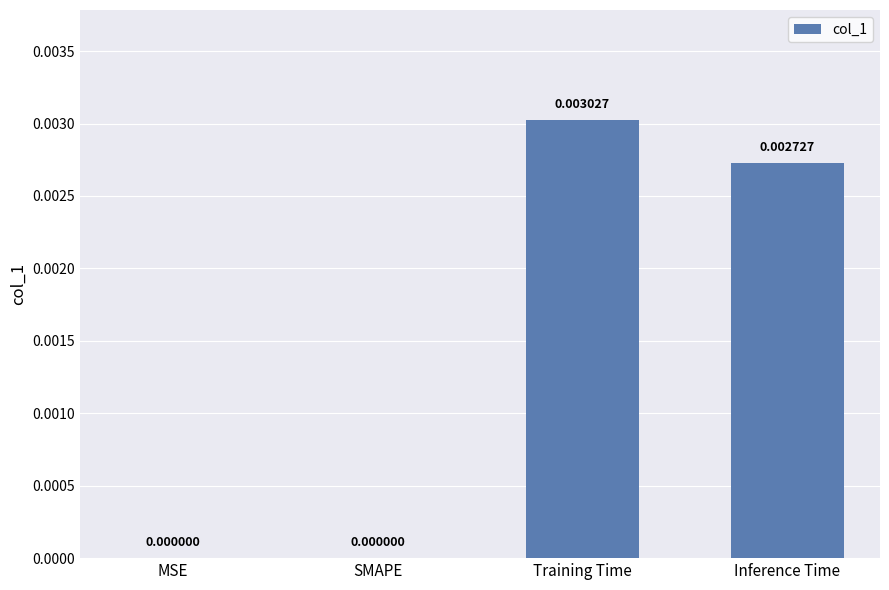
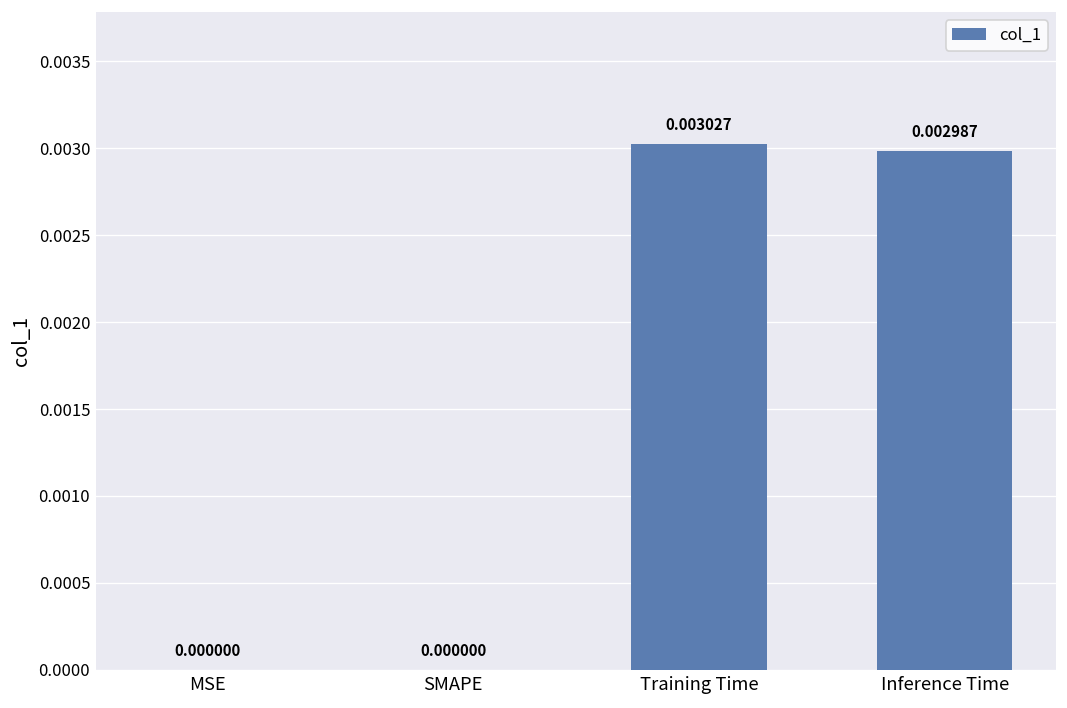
  {
    "MSE": 0.000000,
    "SMAPE": 0.000000,
    "Training Time": 0.003027,
-   "Inference Time": 0.002727
+   "Inference Time": 0.002987
  }
